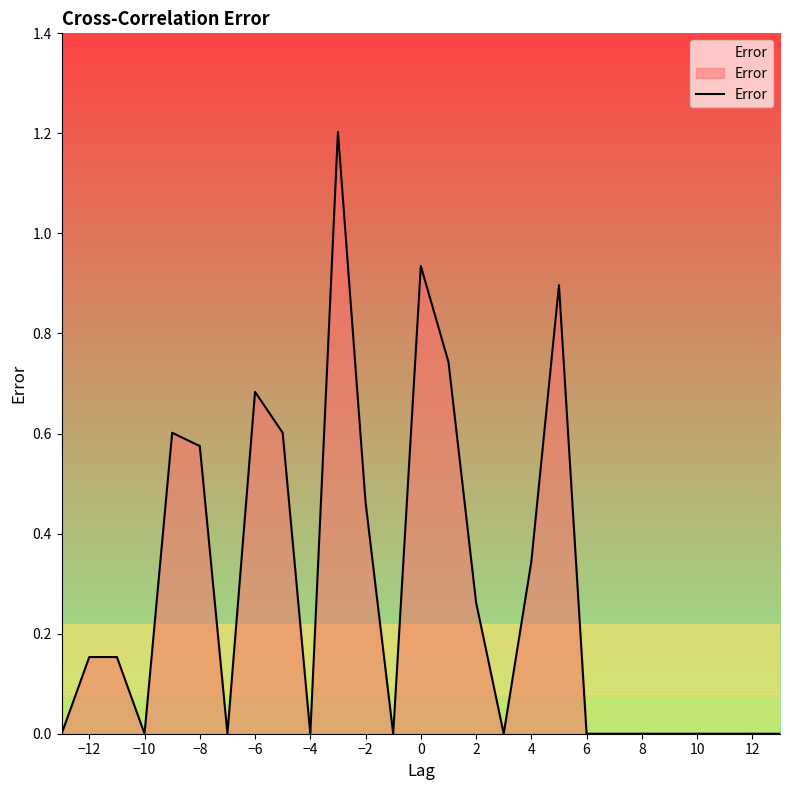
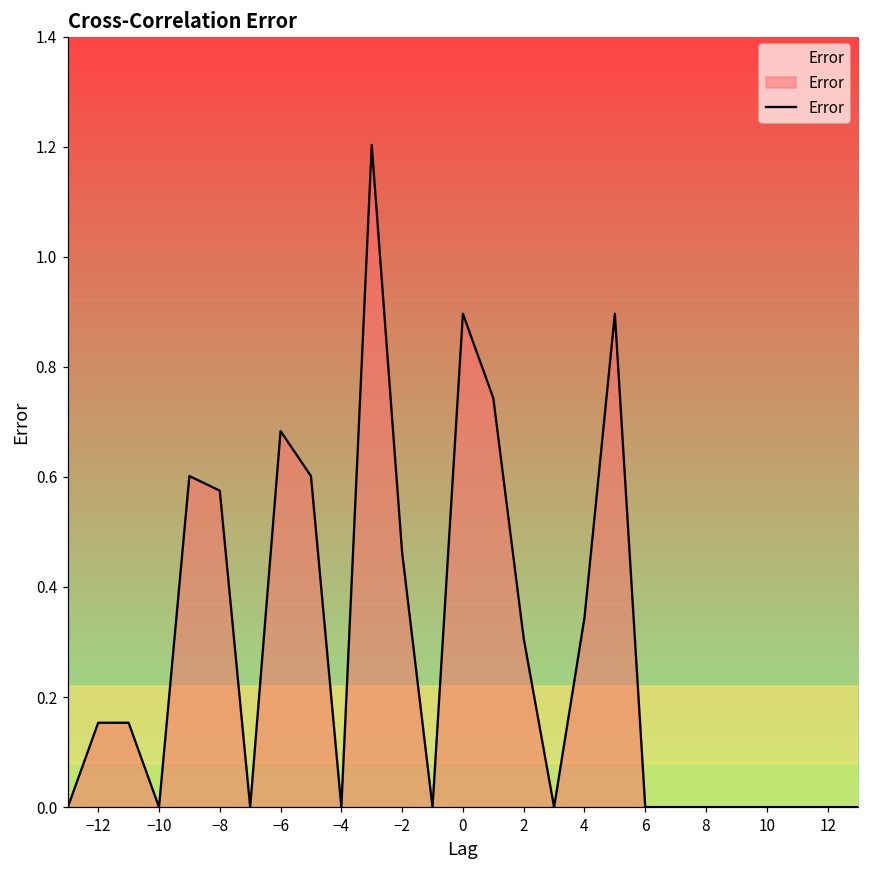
  {
    "−8": 0.58,
    "−6": 0.68,
    "−2": 0.46,
-   "0": 0.93,
-   "2": 0.26,
+   "0": 0.90,
+   "2": 0.31,
    "4": 0.34
  }
